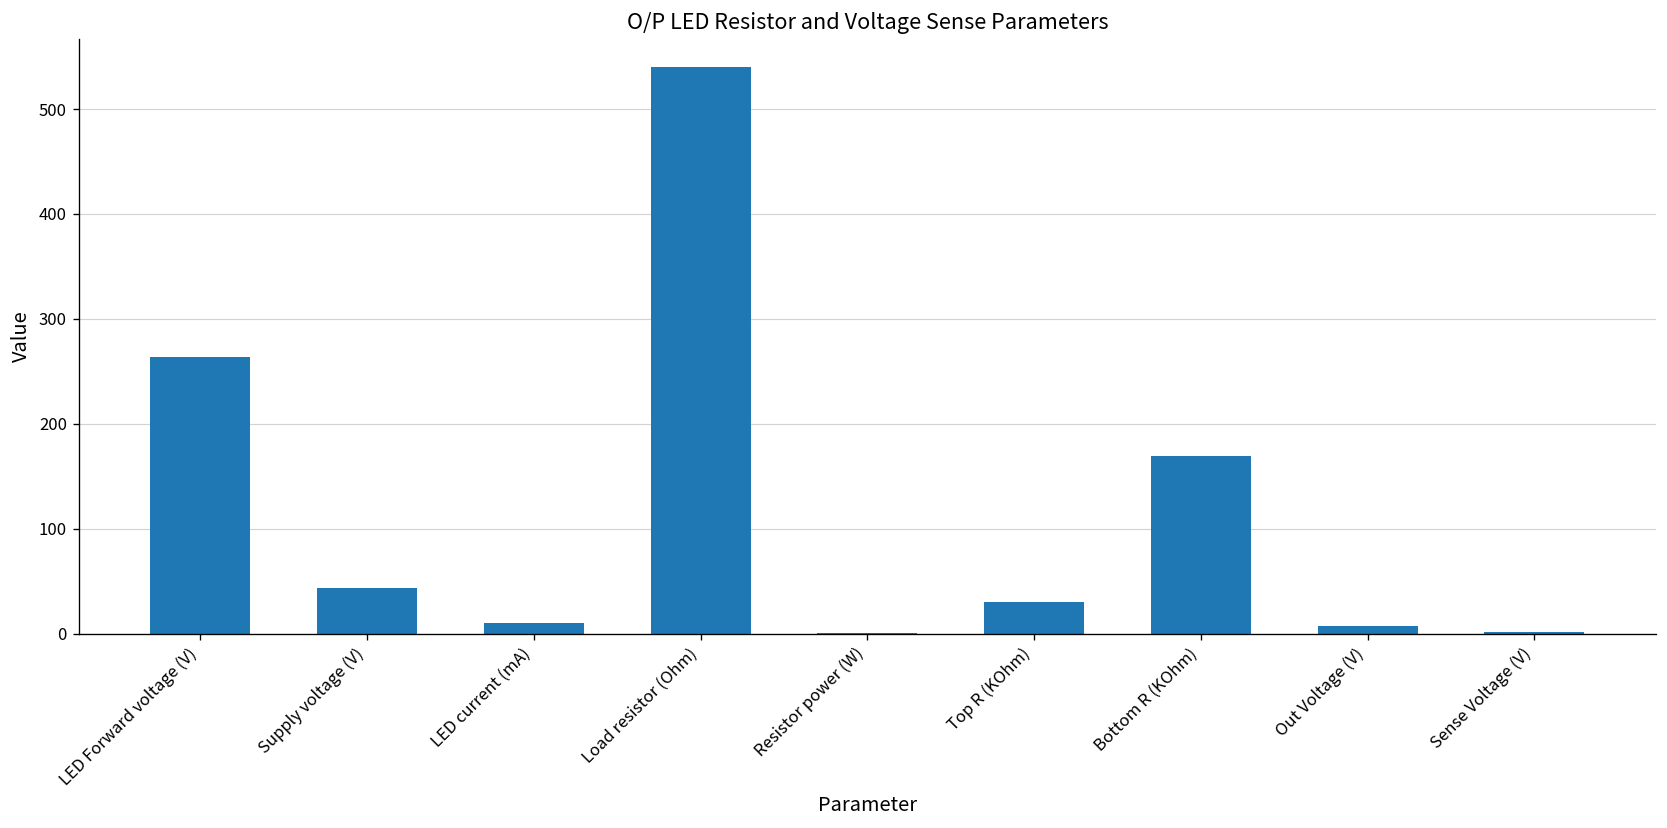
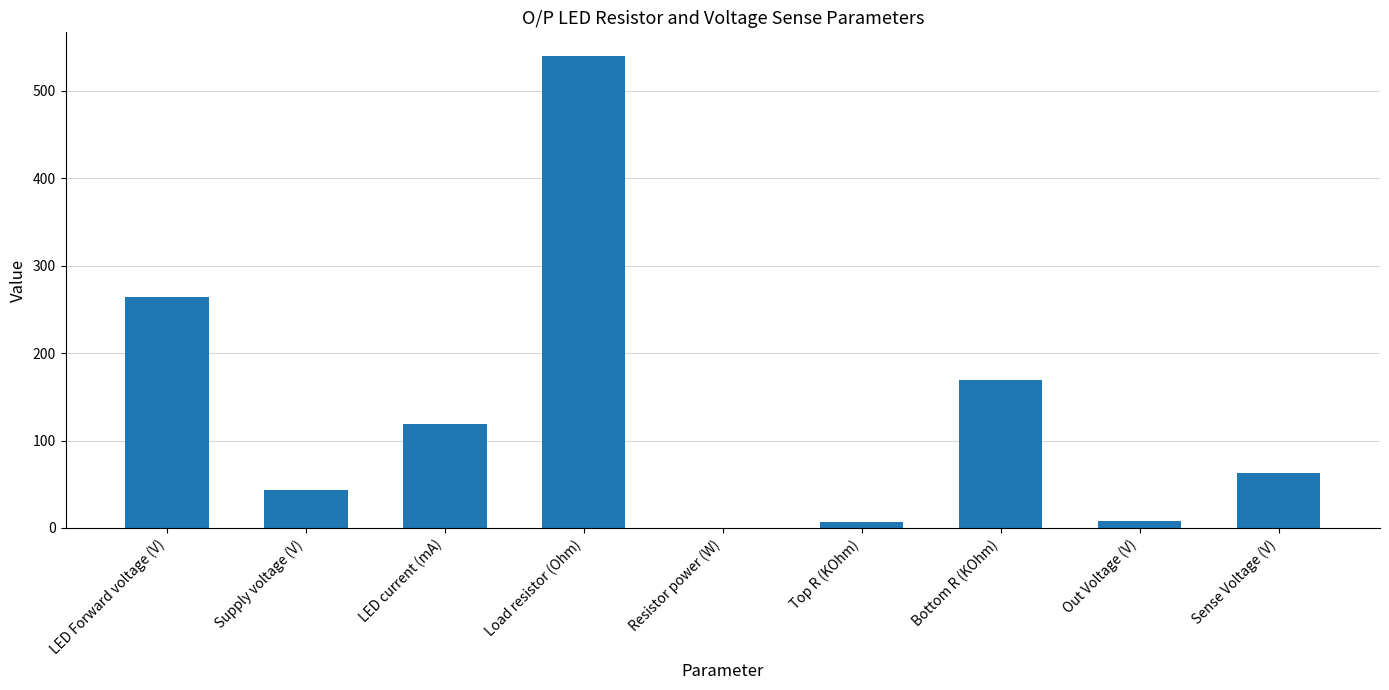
  {
    "LED Forward voltage (V)": 260,
    "Supply voltage (V)": 40,
-   "LED current (mA)": 10,
+   "LED current (mA)": 120,
    "Load resistor (Ohm)": 540,
-   "Top R (KOhm)": 30,
+   "Top R (KOhm)": 10,
    "Bottom R (KOhm)": 170,
    "Out Voltage (V)": 10,
-   "Sense Voltage (V)": 0
+   "Sense Voltage (V)": 60
  }
